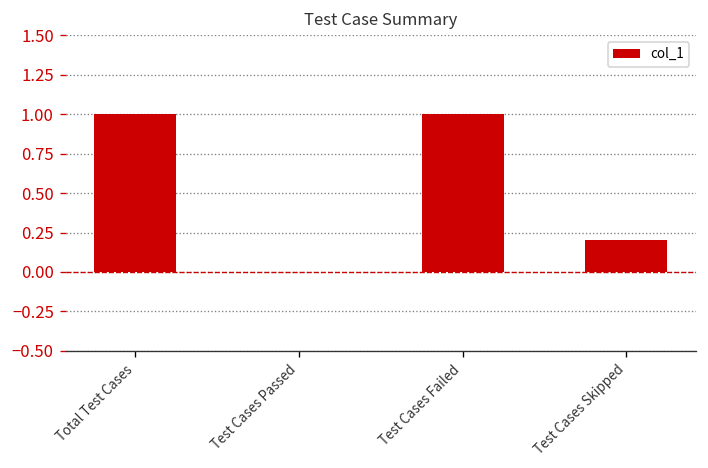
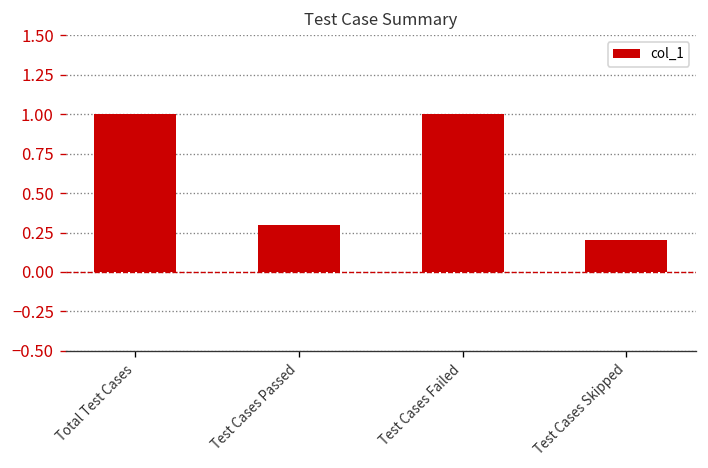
  {
    "Total Test Cases": 1.0,
-   "Test Cases Passed": 0.0,
+   "Test Cases Passed": 0.3,
    "Test Cases Failed": 1.0,
    "Test Cases Skipped": 0.2
  }
